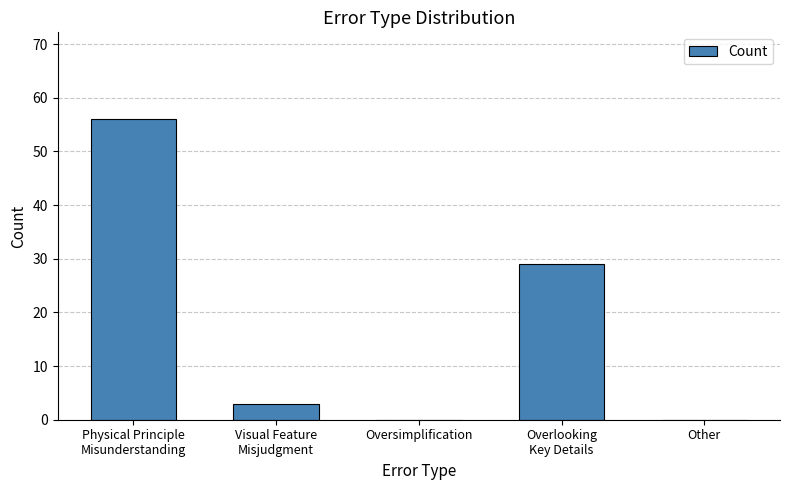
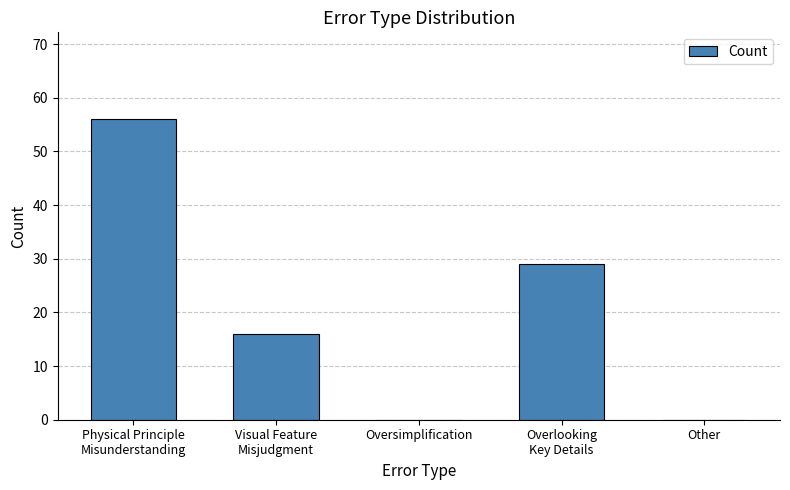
  {
    "Physical Principle Misunderstanding": 56,
-   "Visual Feature Misjudgment": 3,
+   "Visual Feature Misjudgment": 16,
    "Oversimplification": 0,
    "Overlooking Key Details": 29,
    "Other": 0
  }
